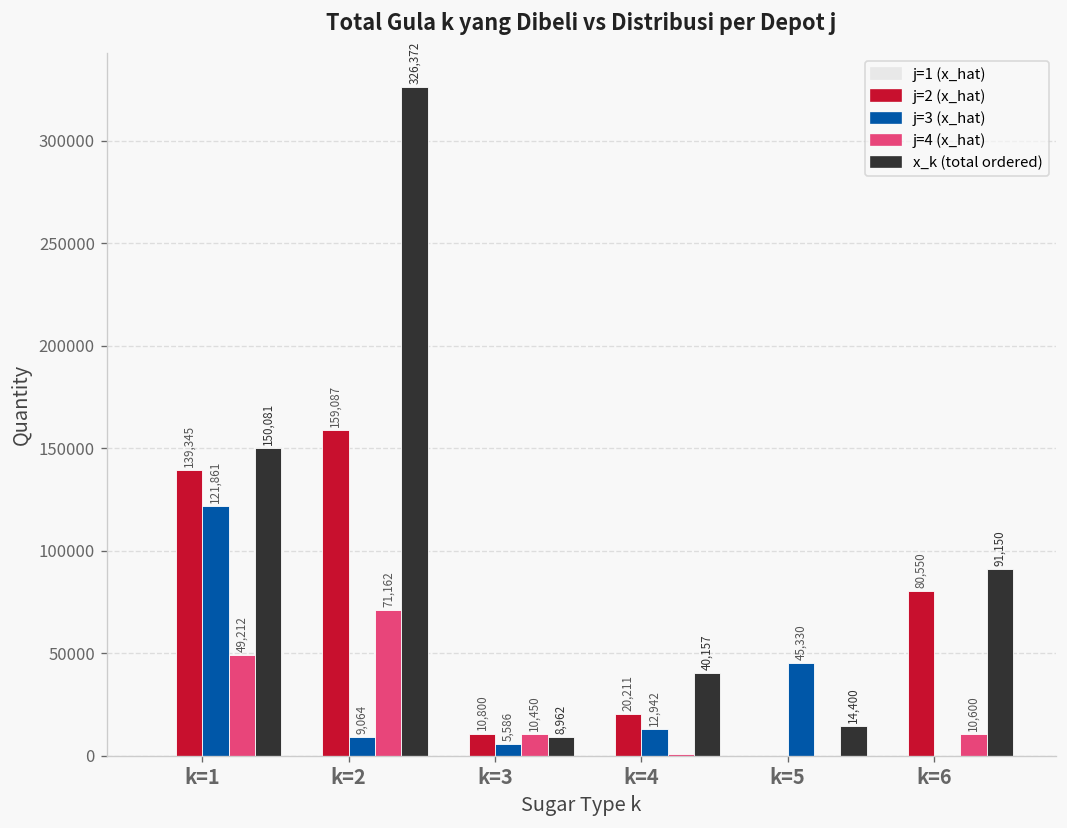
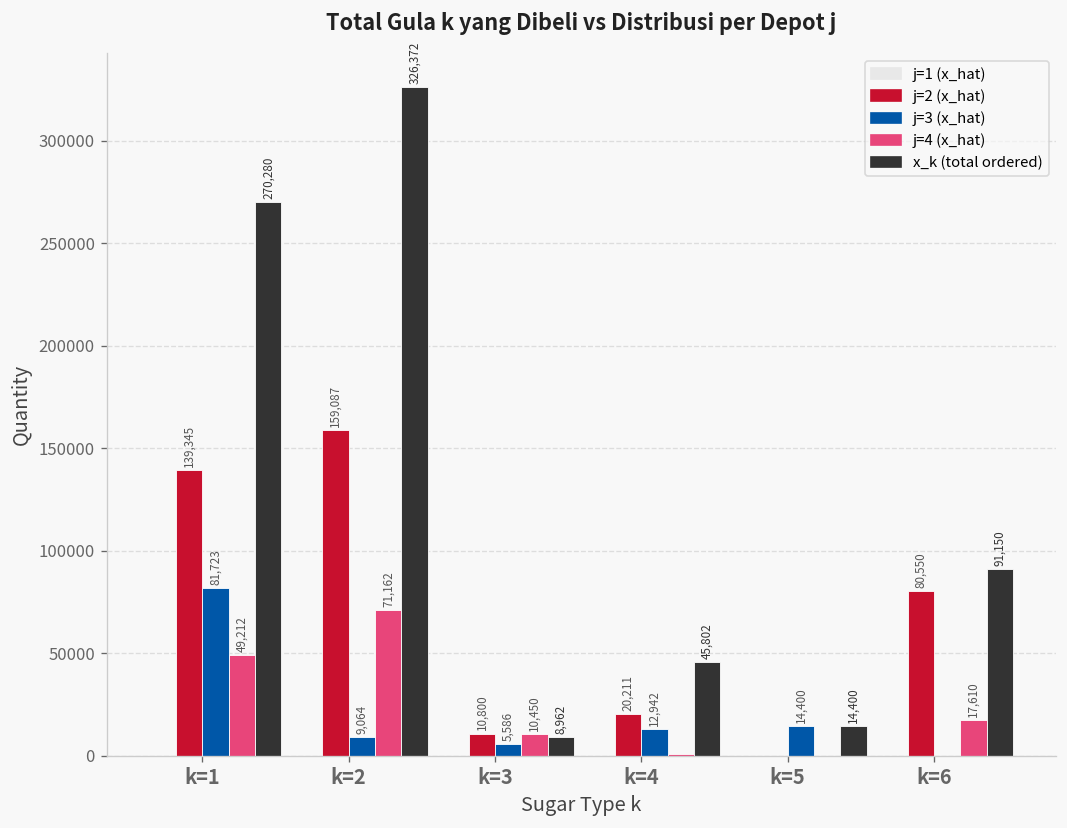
  {
    "j=1 (x_hat)": {
      "k=1": "0",
      "k=2": "0",
      "k=3": "0",
      "k=4": "0",
      "k=5": "0",
      "k=6": "0"
    },
    "j=2 (x_hat)": {
      "k=1": "139,345",
      "k=2": "159,087",
      "k=3": "10,800",
      "k=4": "20,211",
      "k=6": "80,550"
    },
    "j=3 (x_hat)": {
-     "k=1": "121,861",
+     "k=1": "81,723",
      "k=2": "9,064",
      "k=3": "5,586",
      "k=4": "12,942",
-     "k=5": "45,330"
+     "k=5": "14,400"
    },
    "j=4 (x_hat)": {
      "k=1": "49,212",
      "k=2": "71,162",
      "k=3": "10,450",
-     "k=6": "10,600"
+     "k=6": "17,610"
    },
    "x_k (total ordered)": {
-     "k=1": "150,081",
+     "k=1": "270,280",
      "k=2": "326,372",
      "k=3": "8,962",
-     "k=4": "40,157",
+     "k=4": "45,802",
      "k=5": "14,400",
      "k=6": "91,150"
    }
  }
